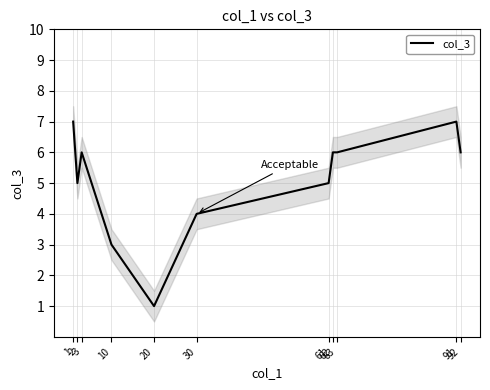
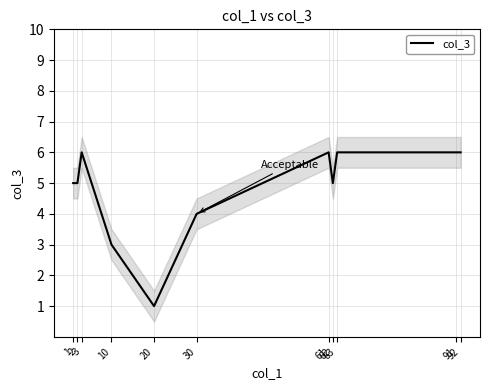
  {
    "col_3": {
-     "1": 7,
+     "1": 5,
      "2": 5,
      "3": 6,
      "10": 3,
      "20": 1,
      "30": 4,
-     "61": 5,
-     "62": 6,
+     "61": 6,
+     "62": 5,
      "63": 6,
-     "91": 7,
+     "91": 6,
      "92": 6
    }
  }
